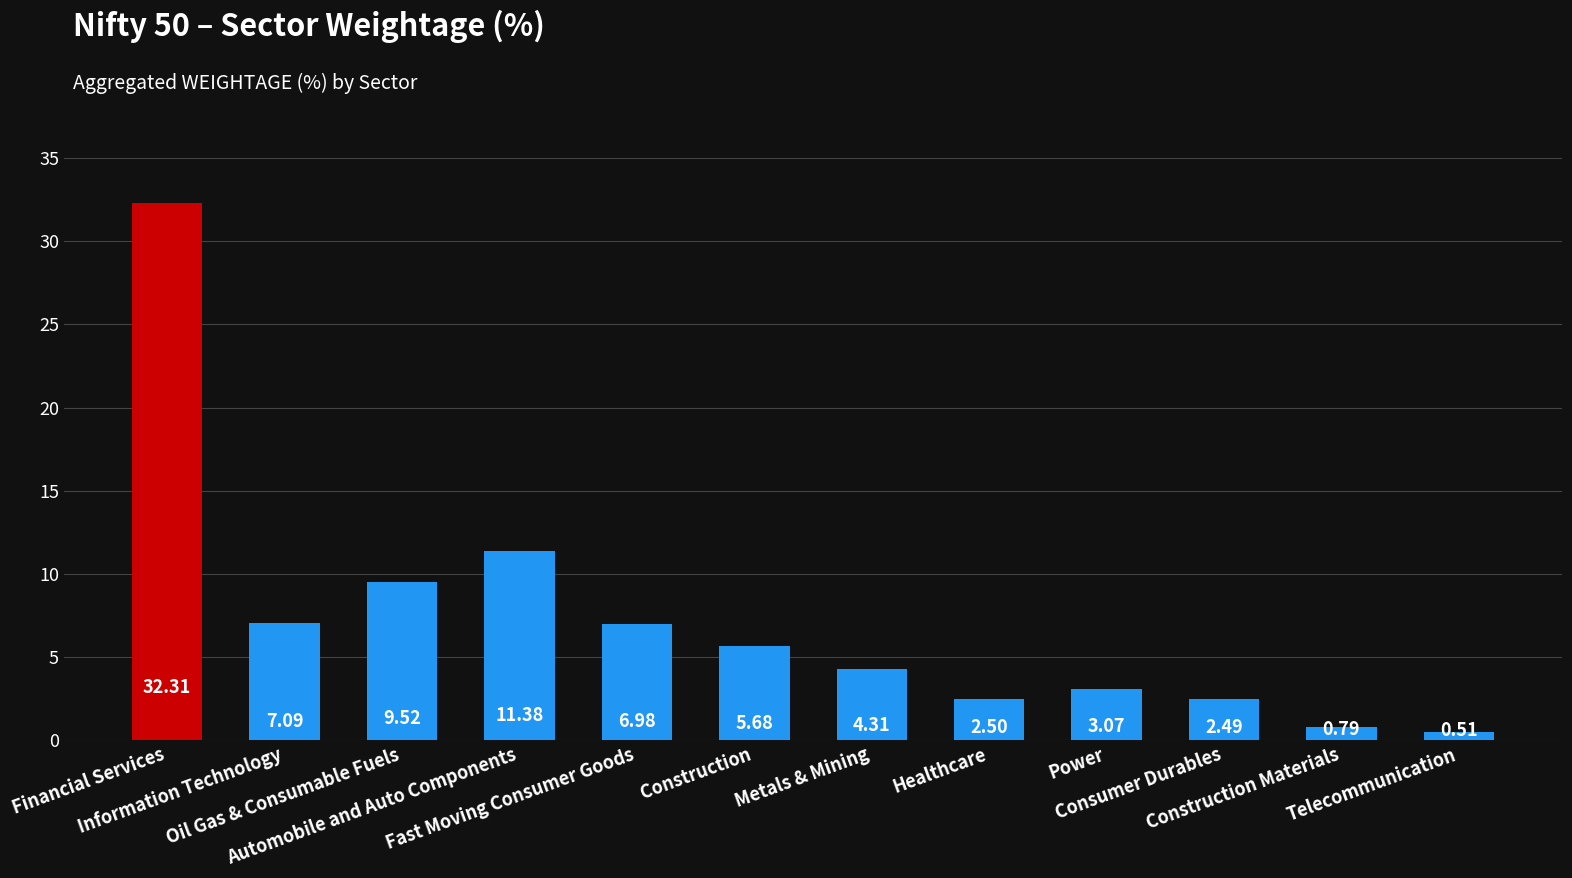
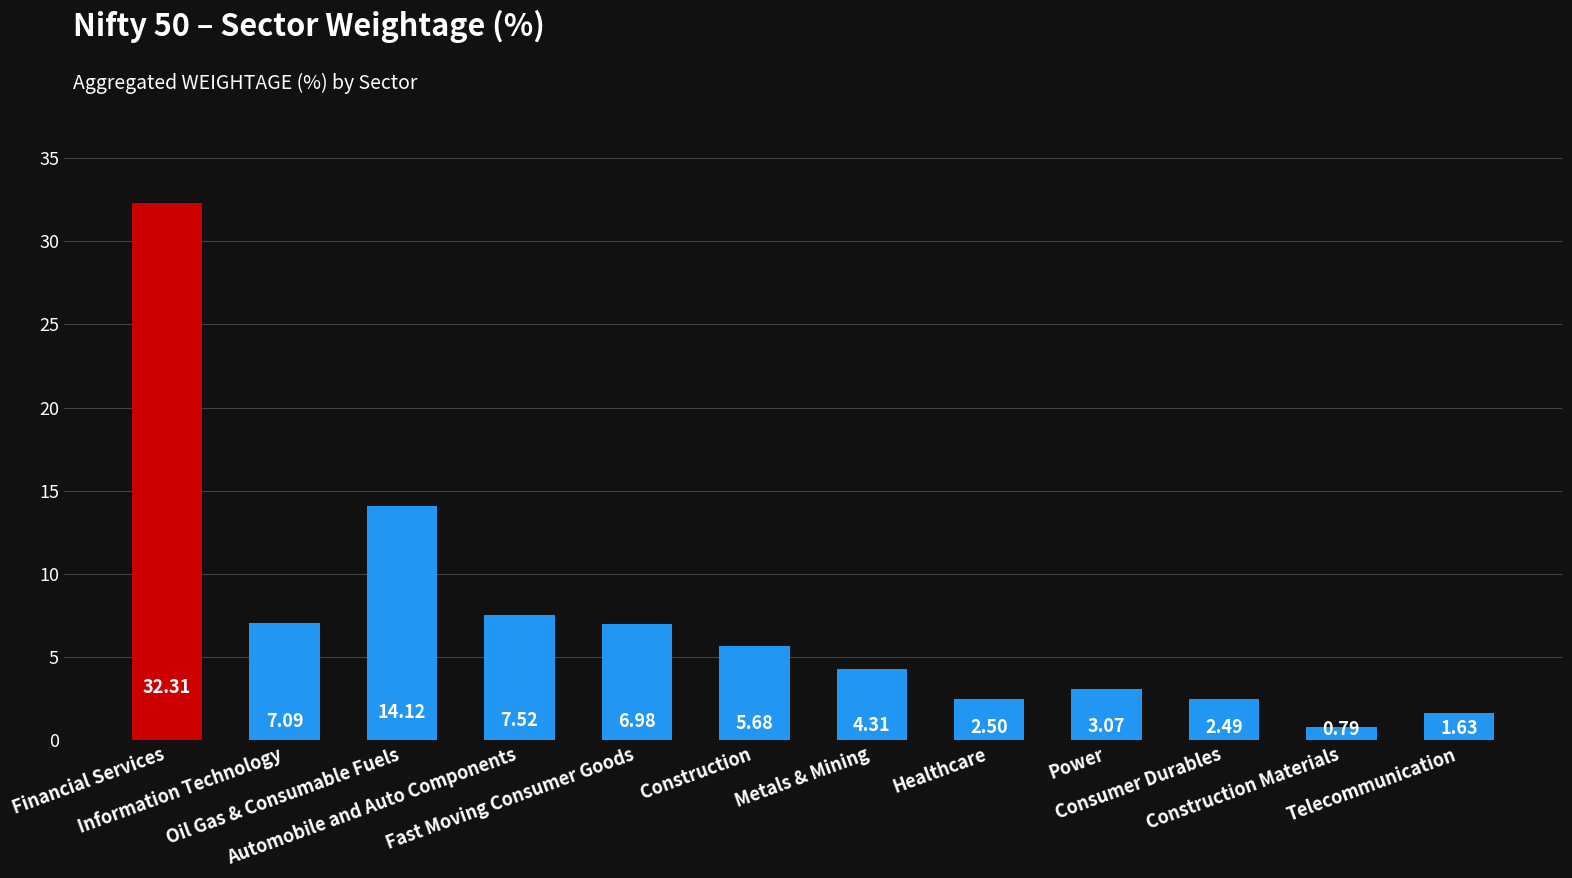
  {
    "Financial Services": 32.31,
    "Information Technology": 7.09,
-   "Oil Gas & Consumable Fuels": 9.52,
-   "Automobile and Auto Components": 11.38,
+   "Oil Gas & Consumable Fuels": 14.12,
+   "Automobile and Auto Components": 7.52,
    "Fast Moving Consumer Goods": 6.98,
    "Construction": 5.68,
    "Metals & Mining": 4.31,
    "Healthcare": 2.50,
    "Power": 3.07,
    "Consumer Durables": 2.49,
    "Construction Materials": 0.79,
-   "Telecommunication": 0.51
+   "Telecommunication": 1.63
  }
